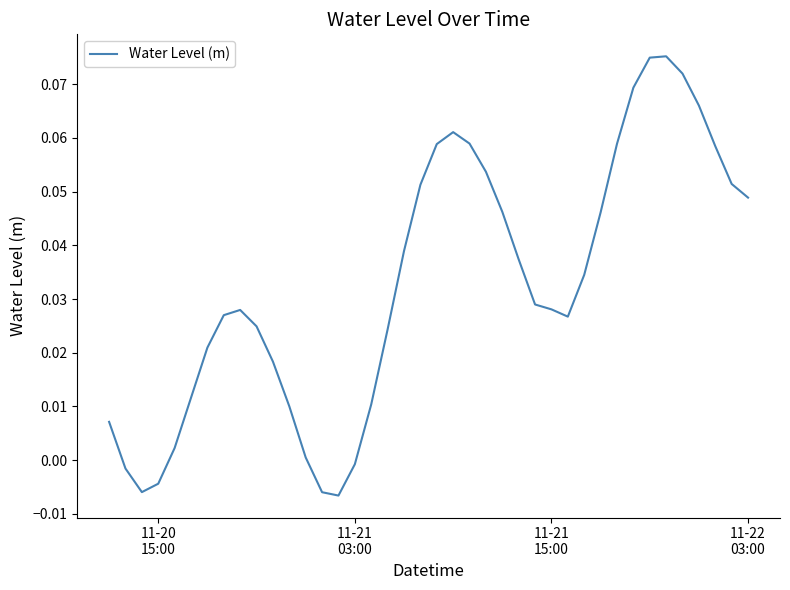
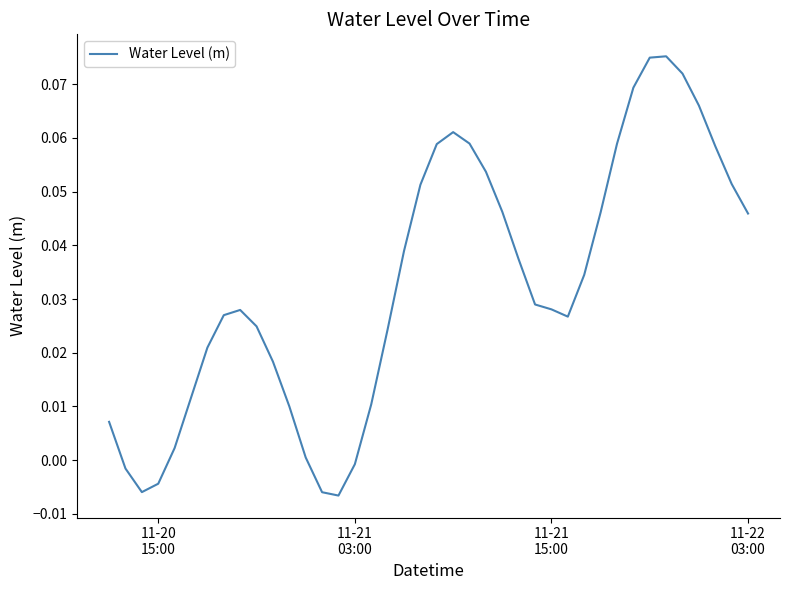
  {
    "11-20 15:00": -0.004,
    "11-21 03:00": -0.001,
    "11-21 15:00": 0.028,
-   "11-22 03:00": 0.049
+   "11-22 03:00": 0.046
  }
